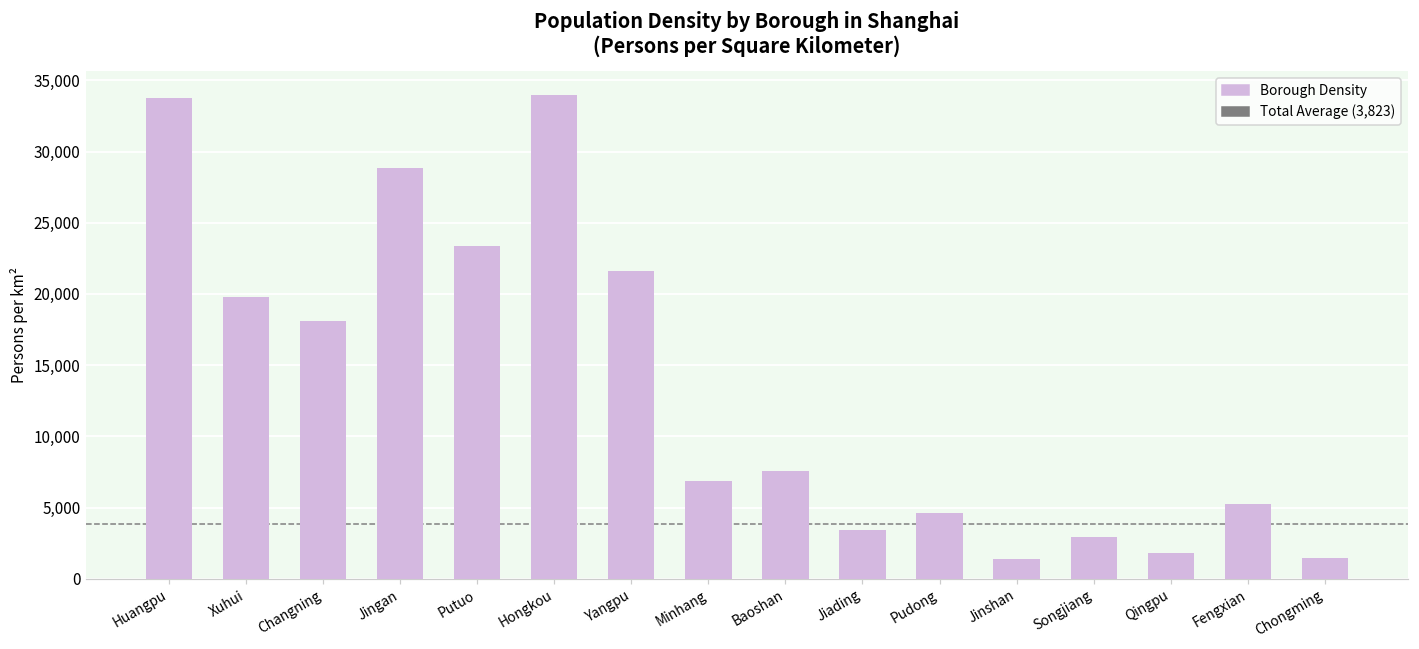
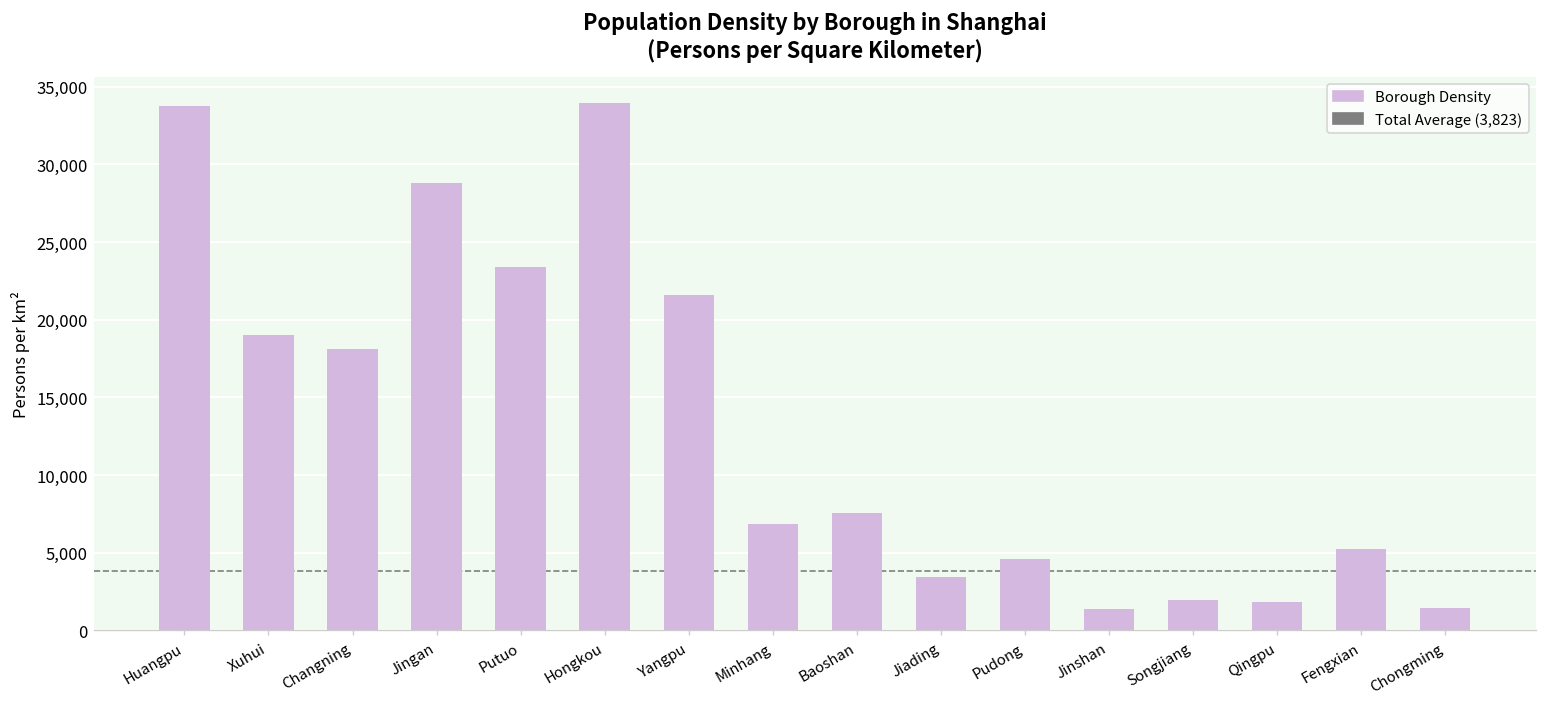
  {
    "Huangpu": "33,800",
-   "Xuhui": "19,800",
+   "Xuhui": "19,000",
    "Changning": "18,100",
    "Jingan": "28,800",
    "Putuo": "23,400",
    "Hongkou": "33,900",
    "Yangpu": "21,600",
    "Minhang": "6,900",
    "Baoshan": "7,500",
    "Jiading": "3,400",
    "Pudong": "4,600",
    "Jinshan": "1,400",
-   "Songjiang": "2,900",
+   "Songjiang": "2,000",
    "Qingpu": "1,800",
    "Fengxian": "5,200",
    "Chongming": "1,500"
  }
